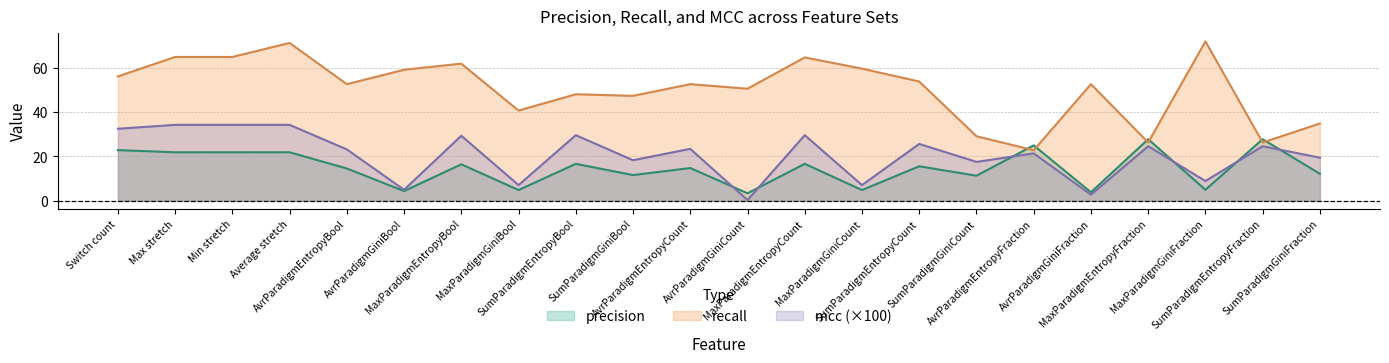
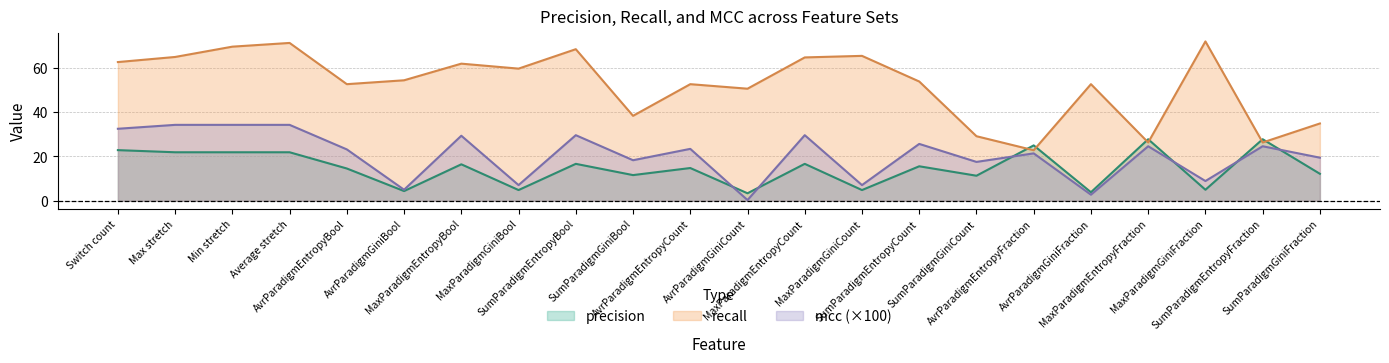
  {
    "recall": {
-     "Switch count": 56,
+     "Switch count": 63,
      "Max stretch": 65,
-     "Min stretch": 65,
+     "Min stretch": 70,
      "Average stretch": 71,
      "AvrParadigmEntropyBool": 53,
-     "AvrParadigmGiniBool": 59,
+     "AvrParadigmGiniBool": 54,
      "MaxParadigmEntropyBool": 62,
-     "MaxParadigmGiniBool": 41,
-     "SumParadigmEntropyBool": 48,
-     "SumParadigmGiniBool": 47,
+     "MaxParadigmGiniBool": 60,
+     "SumParadigmEntropyBool": 68,
+     "SumParadigmGiniBool": 38,
      "AvrParadigmEntropyCount": 53,
      "AvrParadigmGiniCount": 51,
      "MaxParadigmEntropyCount": 65,
-     "MaxParadigmGiniCount": 60,
+     "MaxParadigmGiniCount": 65,
      "SumParadigmEntropyCount": 54,
      "SumParadigmGiniCount": 29,
      "AvrParadigmEntropyFraction": 23,
      "AvrParadigmGiniFraction": 53,
      "MaxParadigmEntropyFraction": 26,
      "MaxParadigmGiniFraction": 72,
      "SumParadigmEntropyFraction": 26,
      "SumParadigmGiniFraction": 35
    }
  }
